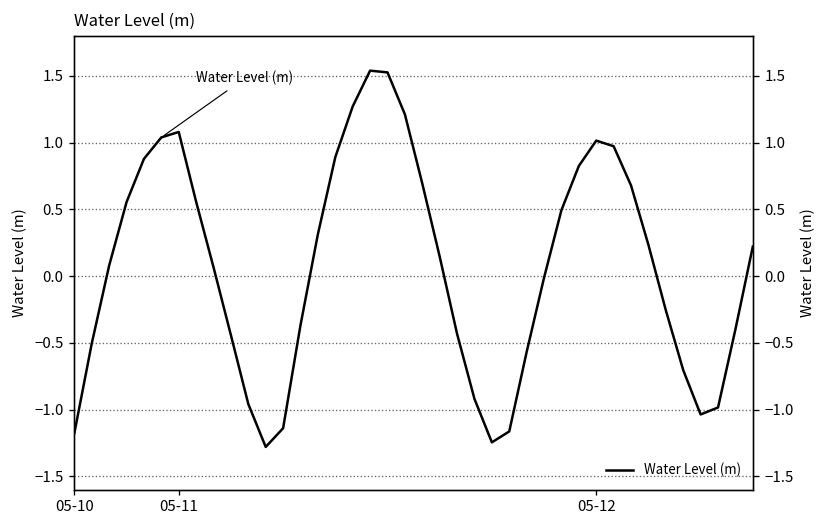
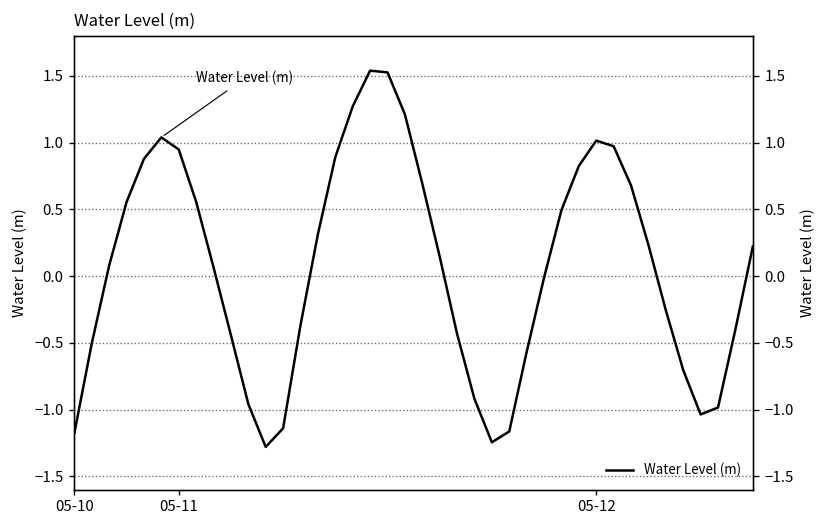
  {
    "05-10": -1.18,
-   "05-11": 1.08,
+   "05-11": 0.95,
    "05-12": 1.02
  }
